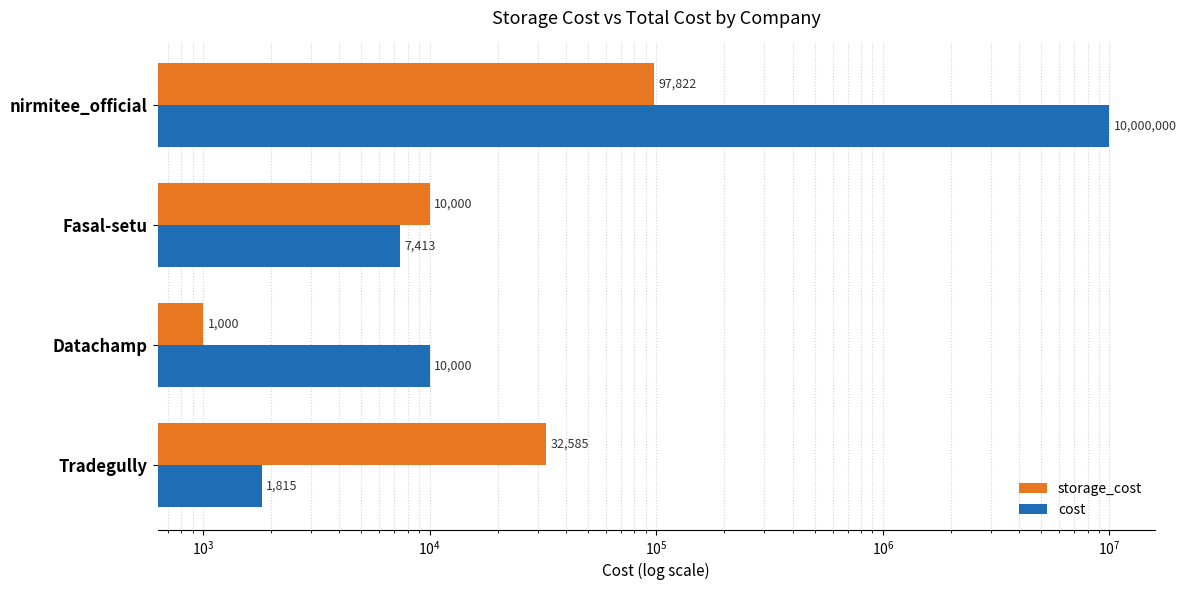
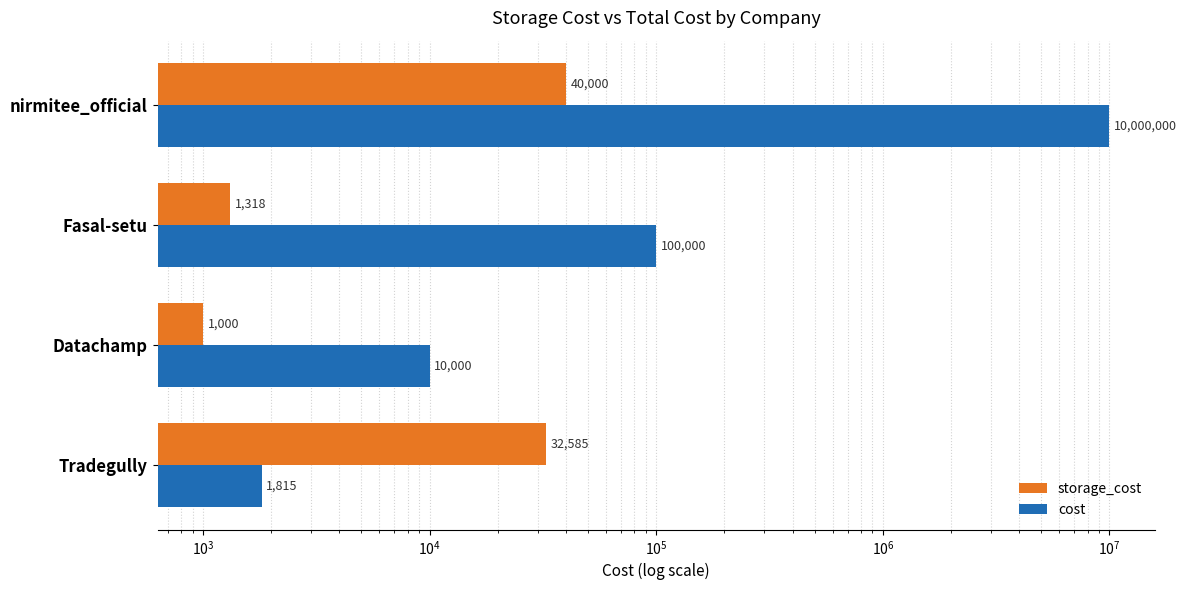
  {
    "storage_cost": {
-     "nirmitee_official": "97,822",
-     "Fasal-setu": "10,000",
+     "nirmitee_official": "40,000",
+     "Fasal-setu": "1,318",
      "Datachamp": "1,000",
      "Tradegully": "32,585"
    },
    "cost": {
      "nirmitee_official": "10,000,000",
-     "Fasal-setu": "7,413",
+     "Fasal-setu": "100,000",
      "Datachamp": "10,000",
      "Tradegully": "1,815"
    }
  }
